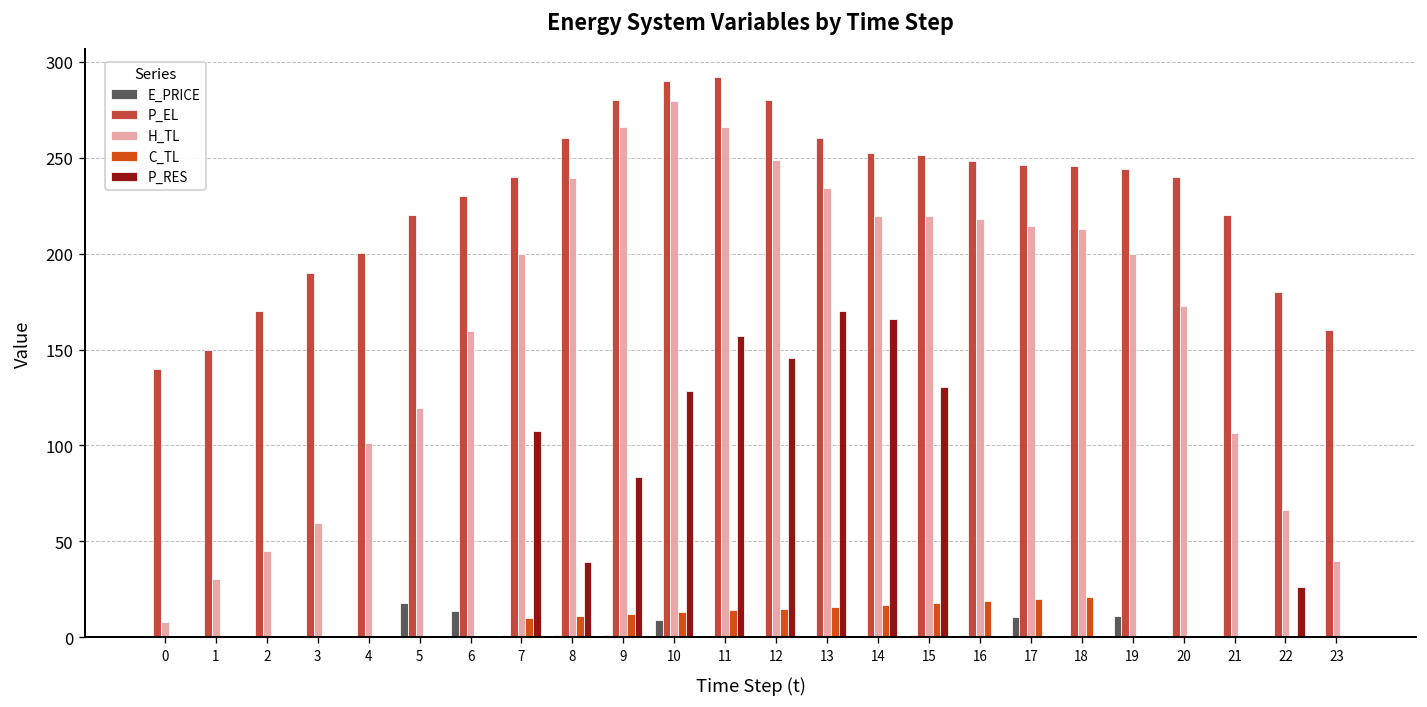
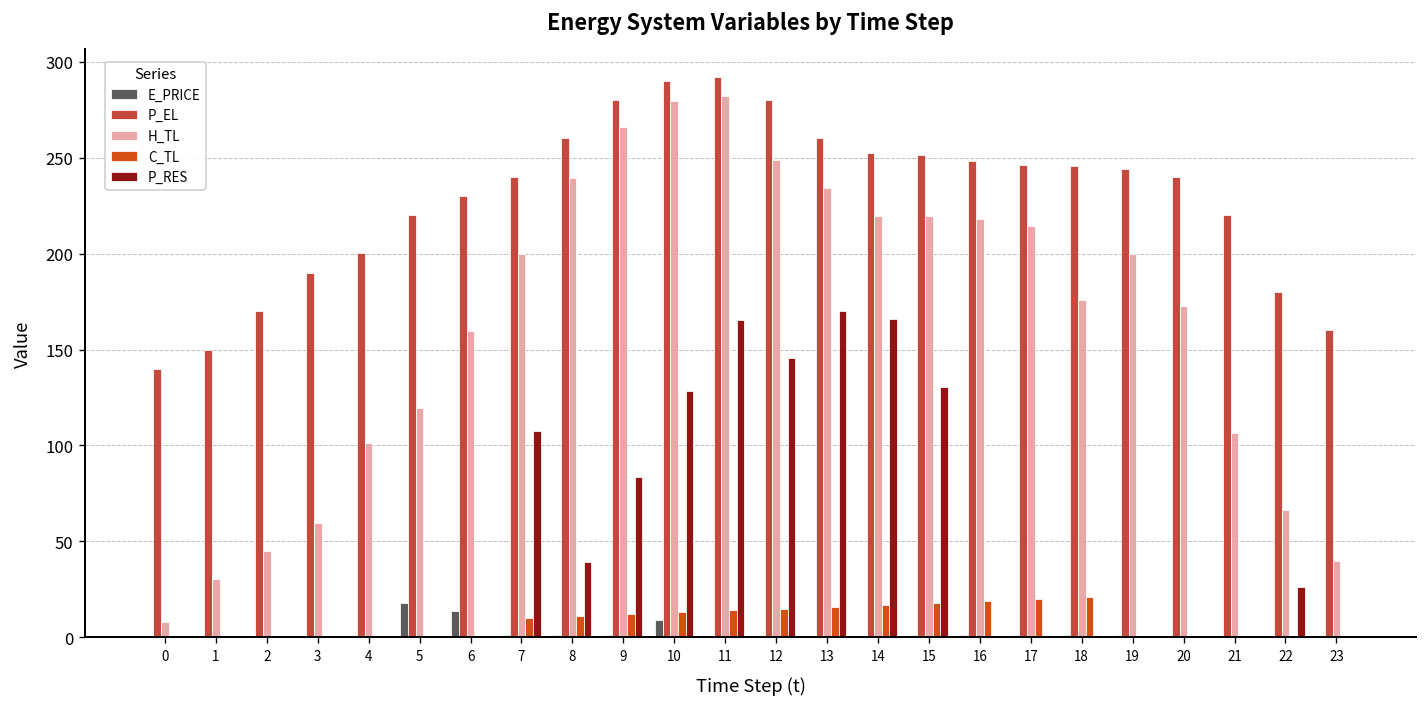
  {
    "E_PRICE": {
      "5": 18,
      "6": 14,
      "10": 9,
-     "17": 11,
-     "19": 11
+     "17": 1,
+     "19": 1
    },
    "H_TL": {
      "0": 8,
      "1": 31,
      "2": 45,
      "3": 60,
      "4": 101,
      "5": 120,
      "6": 160,
      "7": 200,
      "8": 239,
      "9": 266,
      "10": 279,
-     "11": 266,
+     "11": 282,
      "12": 249,
      "13": 234,
      "14": 220,
      "15": 219,
      "16": 218,
      "17": 214,
-     "18": 213,
+     "18": 176,
      "19": 200,
      "20": 173,
      "21": 106,
      "22": 67,
      "23": 40
    },
    "P_RES": {
      "0": 0,
      "1": 0,
      "2": 0,
      "3": 0,
      "4": 0,
      "5": 0,
      "6": 0,
      "7": 107,
      "8": 39,
      "9": 83,
      "10": 128,
-     "11": 157,
+     "11": 165,
      "12": 146,
      "13": 170,
      "14": 166,
      "15": 131,
      "16": 0,
      "17": 0,
      "18": 0,
      "19": 0,
      "20": 0,
      "21": 0,
      "22": 26,
      "23": 0
    }
  }
